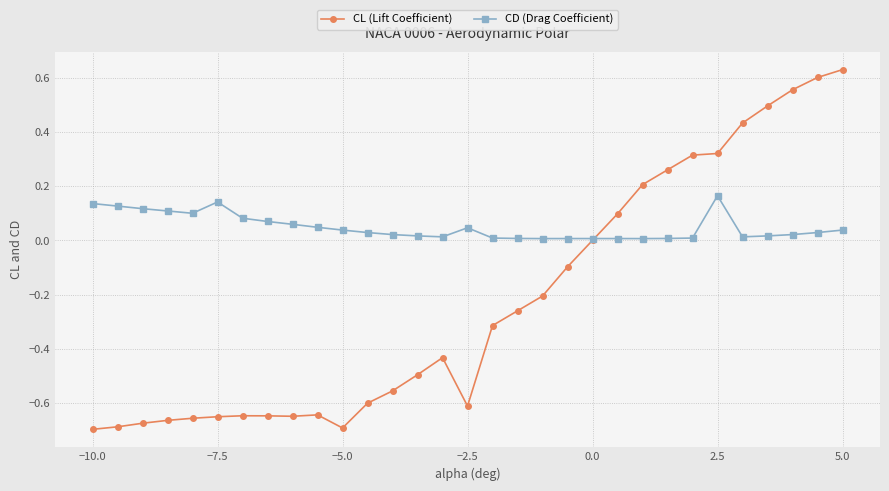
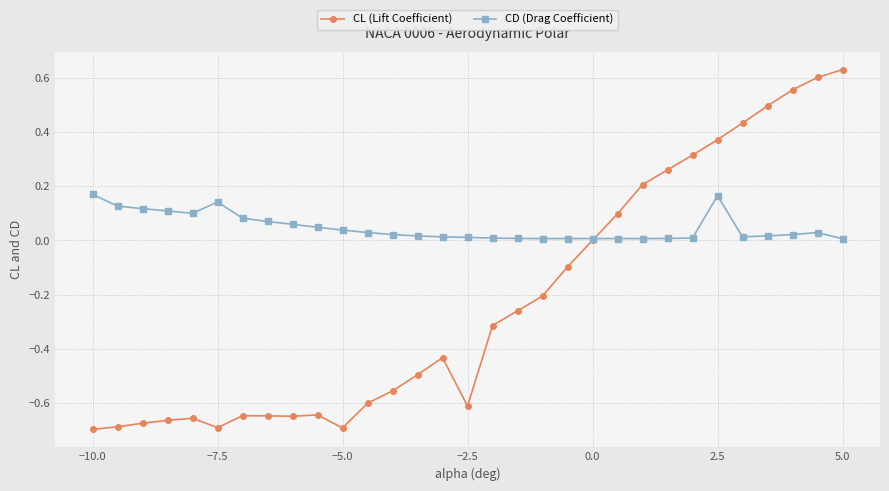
  {
    "CL (Lift Coefficient)": {
      "−10.0": -0.70,
-     "−7.5": -0.65,
+     "−7.5": -0.69,
      "−5.0": -0.69,
      "−2.5": -0.61,
-     "2.5": 0.32,
+     "2.5": 0.37,
      "5.0": 0.63
    },
    "CD (Drag Coefficient)": {
-     "−10.0": 0.14,
+     "−10.0": 0.17,
      "−7.5": 0.14,
      "−5.0": 0.04,
-     "−2.5": 0.05,
+     "−2.5": 0.01,
      "2.5": 0.16,
-     "5.0": 0.04
+     "5.0": 0.01
    }
  }
